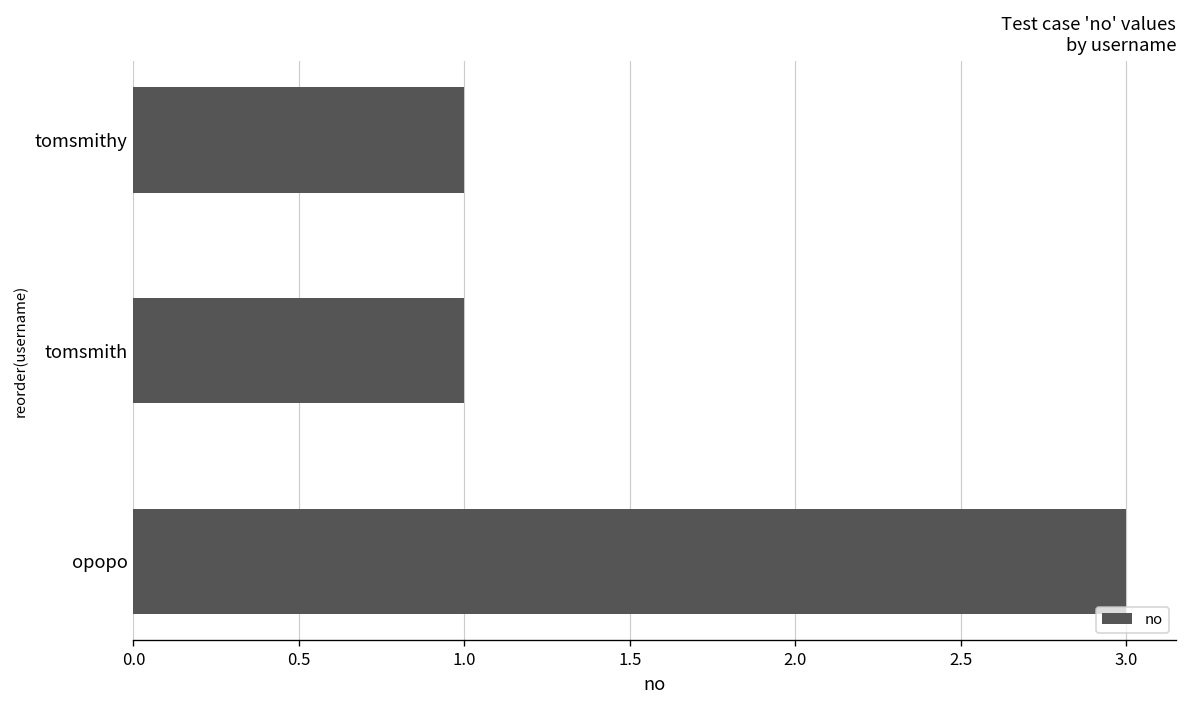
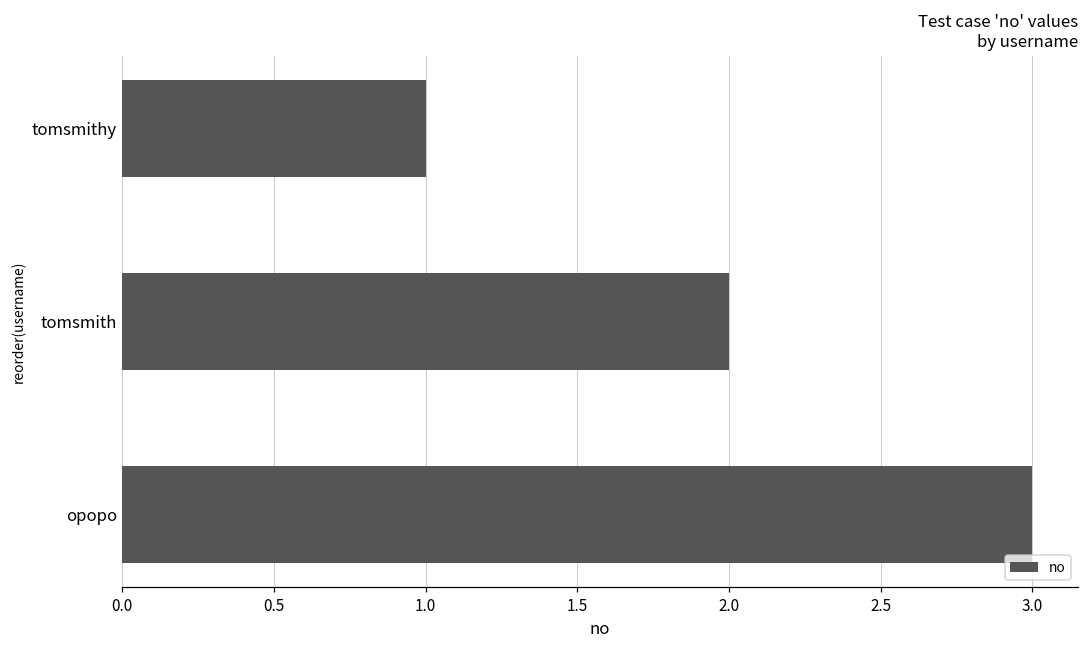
  {
    "tomsmithy": 1,
-   "tomsmith": 1,
+   "tomsmith": 2,
    "opopo": 3
  }
